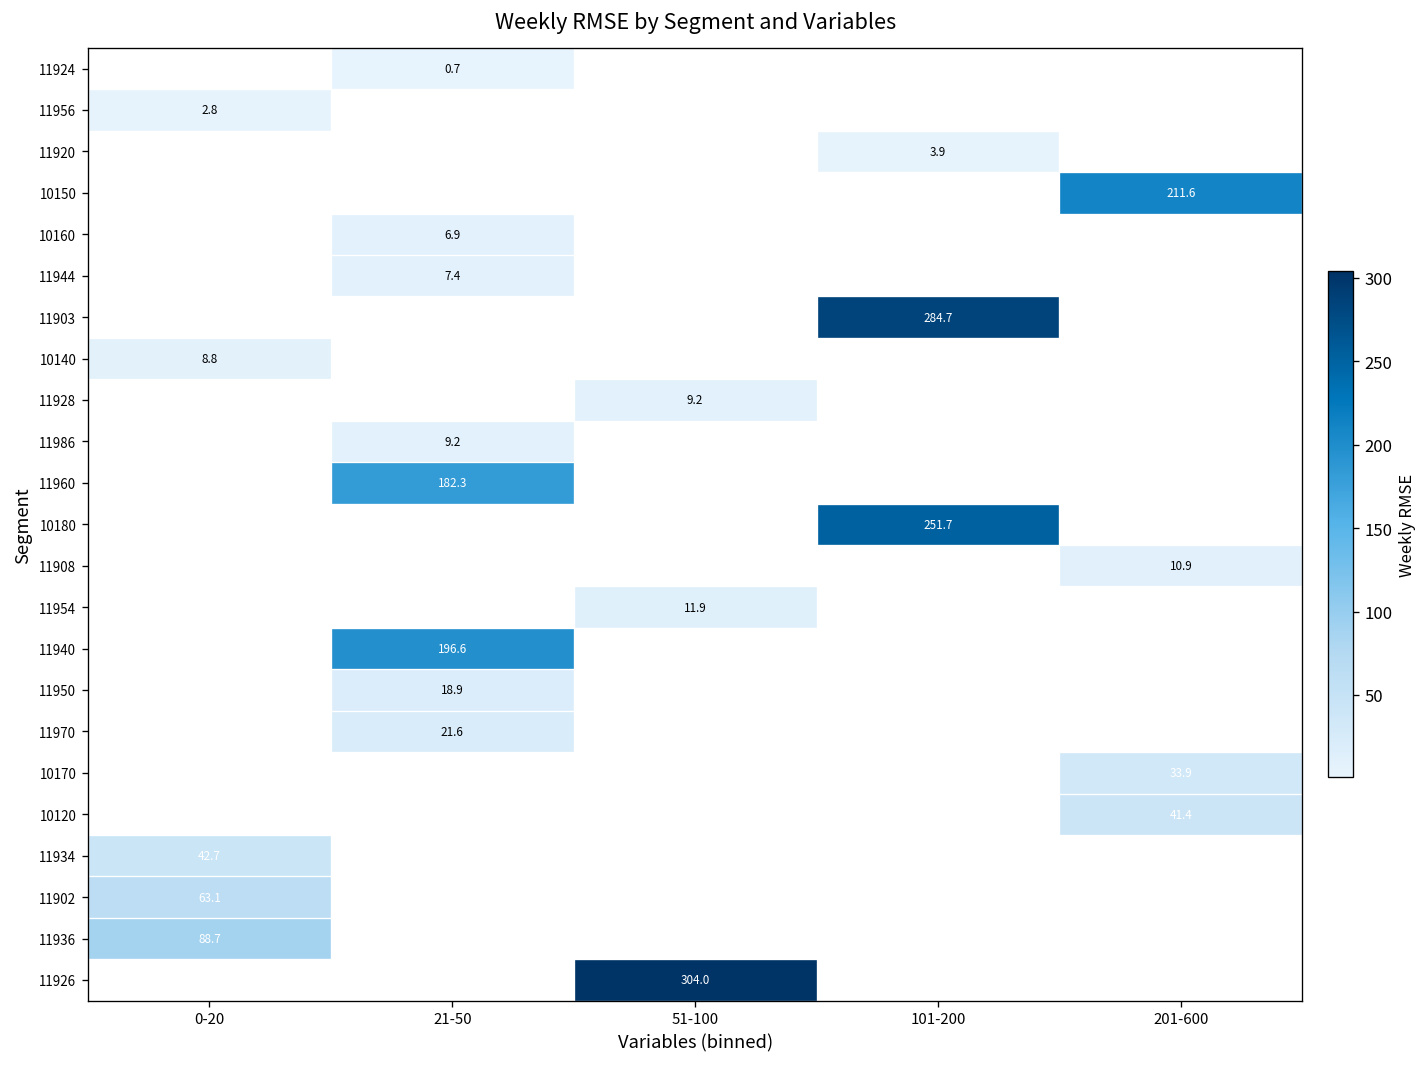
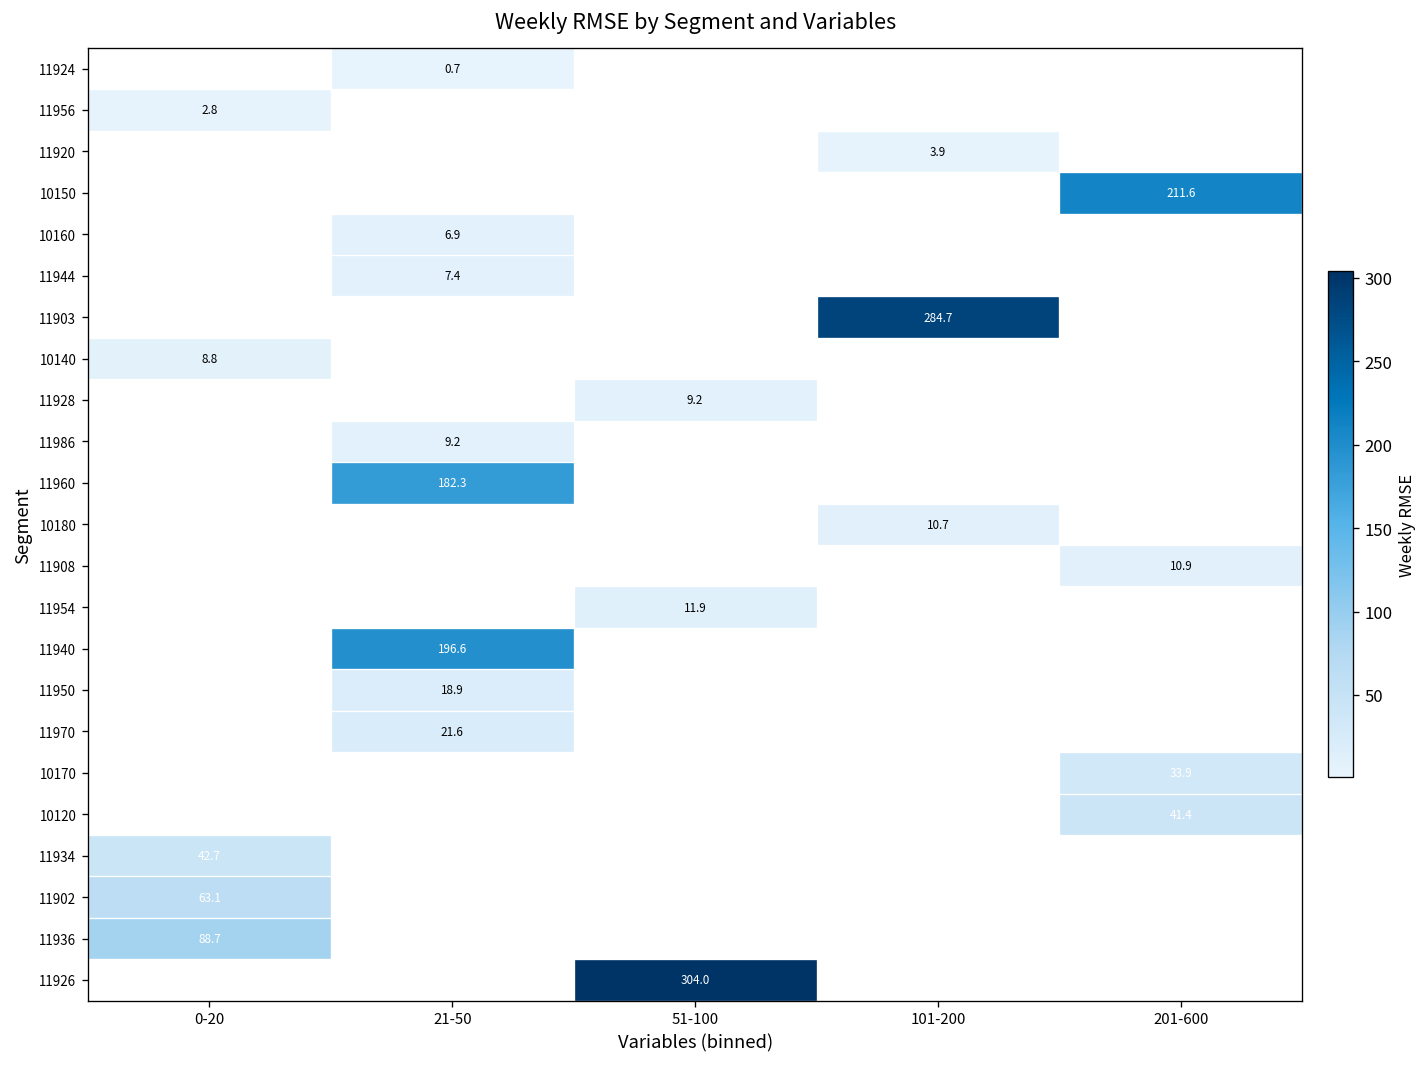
  {
    "11924": {
      "21-50": 0.7
    },
    "11956": {
      "0-20": 2.8
    },
    "11920": {
      "101-200": 3.9
    },
    "10150": {
      "201-600": 211.6
    },
    "10160": {
      "21-50": 6.9
    },
    "11944": {
      "21-50": 7.4
    },
    "11903": {
      "101-200": 284.7
    },
    "10140": {
      "0-20": 8.8
    },
    "11928": {
      "51-100": 9.2
    },
    "11986": {
      "21-50": 9.2
    },
    "11960": {
      "21-50": 182.3
    },
    "10180": {
-     "101-200": 251.7
+     "101-200": 10.7
    },
    "11908": {
      "201-600": 10.9
    },
    "11954": {
      "51-100": 11.9
    },
    "11940": {
      "21-50": 196.6
    },
    "11950": {
      "21-50": 18.9
    },
    "11970": {
      "21-50": 21.6
    },
    "10120": {
      "201-600": 41.4
    },
    "11934": {
      "0-20": 42.7
    },
    "11902": {
      "0-20": 63.1
    },
    "11936": {
      "0-20": 88.7
    },
    "11926": {
      "51-100": 304.0
    }
  }
